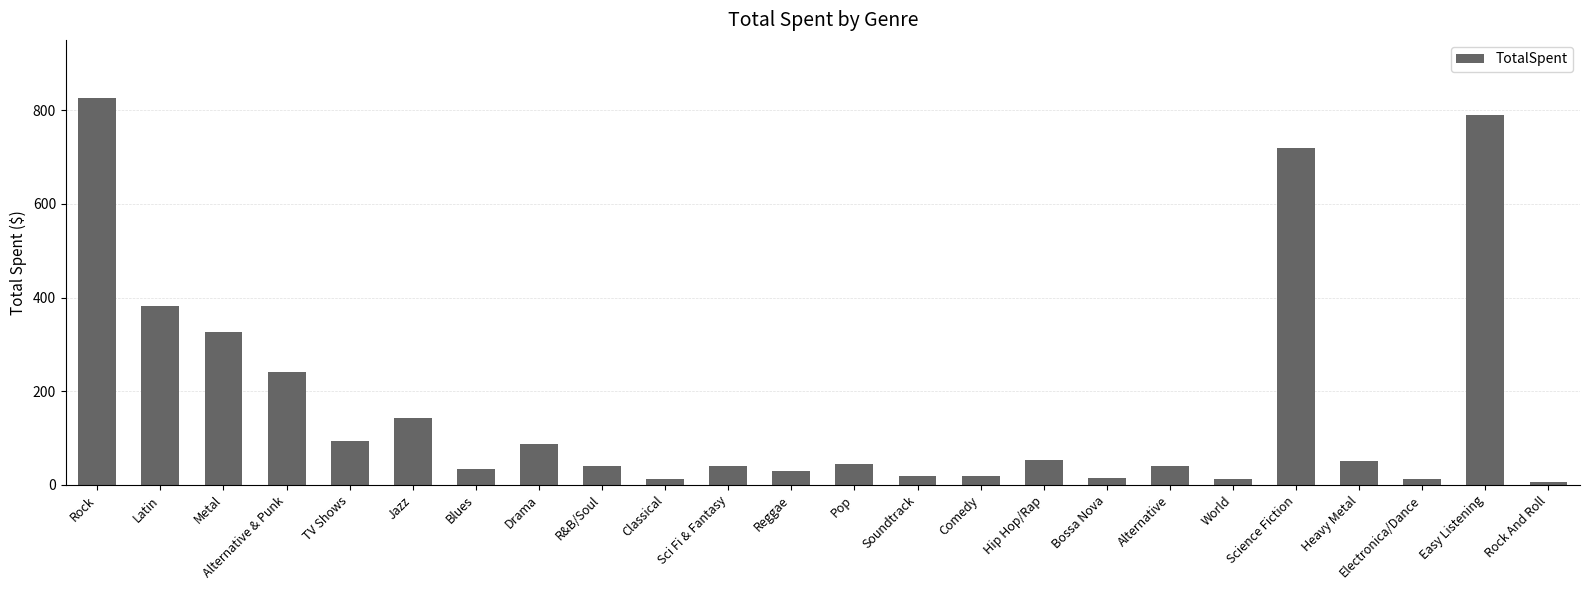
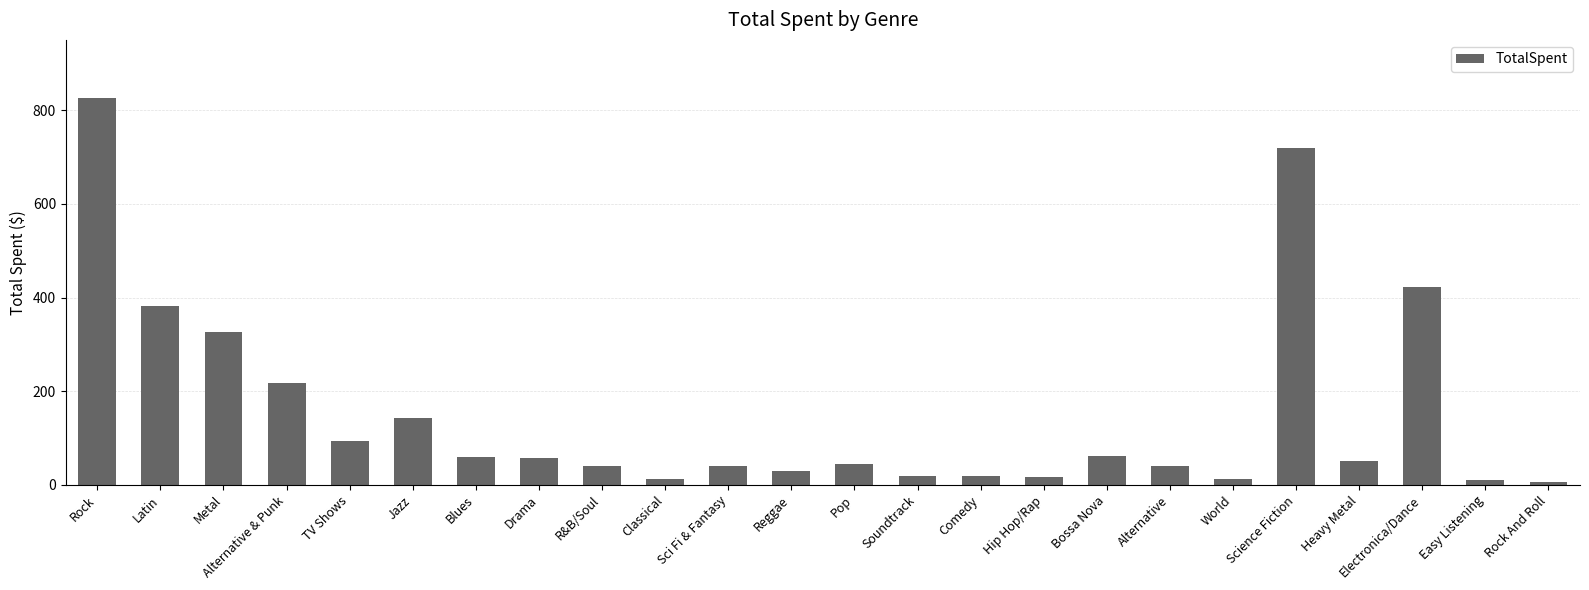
  {
    "Rock": 830,
    "Latin": 380,
    "Metal": 330,
-   "Alternative & Punk": 240,
+   "Alternative & Punk": 220,
    "TV Shows": 90,
    "Jazz": 140,
-   "Blues": 30,
-   "Drama": 90,
+   "Blues": 60,
+   "Drama": 60,
    "R&B/Soul": 40,
    "Classical": 10,
    "Sci Fi & Fantasy": 40,
    "Reggae": 30,
    "Pop": 50,
    "Soundtrack": 20,
    "Comedy": 20,
-   "Hip Hop/Rap": 50,
-   "Bossa Nova": 10,
+   "Hip Hop/Rap": 20,
+   "Bossa Nova": 60,
    "Alternative": 40,
    "World": 10,
    "Science Fiction": 720,
    "Heavy Metal": 50,
-   "Electronica/Dance": 10,
-   "Easy Listening": 790,
+   "Electronica/Dance": 420,
+   "Easy Listening": 10,
    "Rock And Roll": 10
  }
